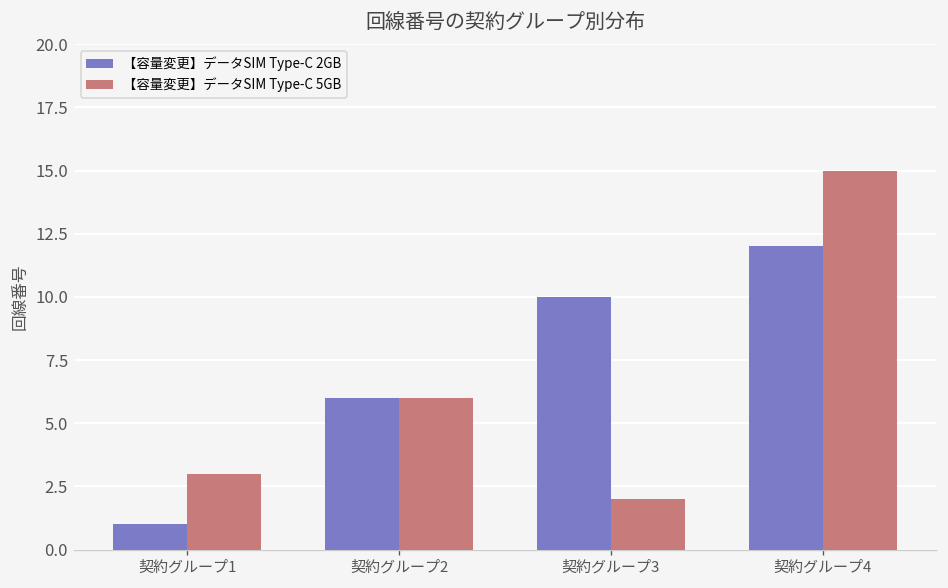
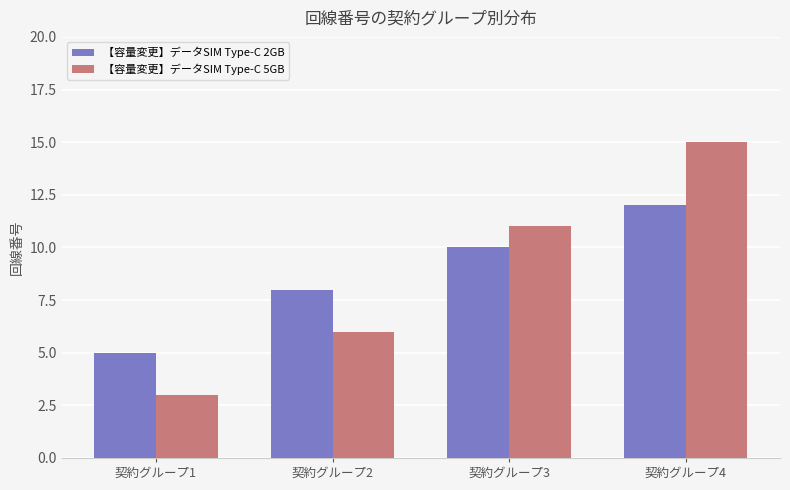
  {
    "【容量変更】データSIM Type-C 2GB": {
-     "契約グループ1": 1,
-     "契約グループ2": 6,
+     "契約グループ1": 5,
+     "契約グループ2": 8,
      "契約グループ3": 10,
      "契約グループ4": 12
    },
    "【容量変更】データSIM Type-C 5GB": {
      "契約グループ1": 3,
      "契約グループ2": 6,
-     "契約グループ3": 2,
+     "契約グループ3": 11,
      "契約グループ4": 15
    }
  }
